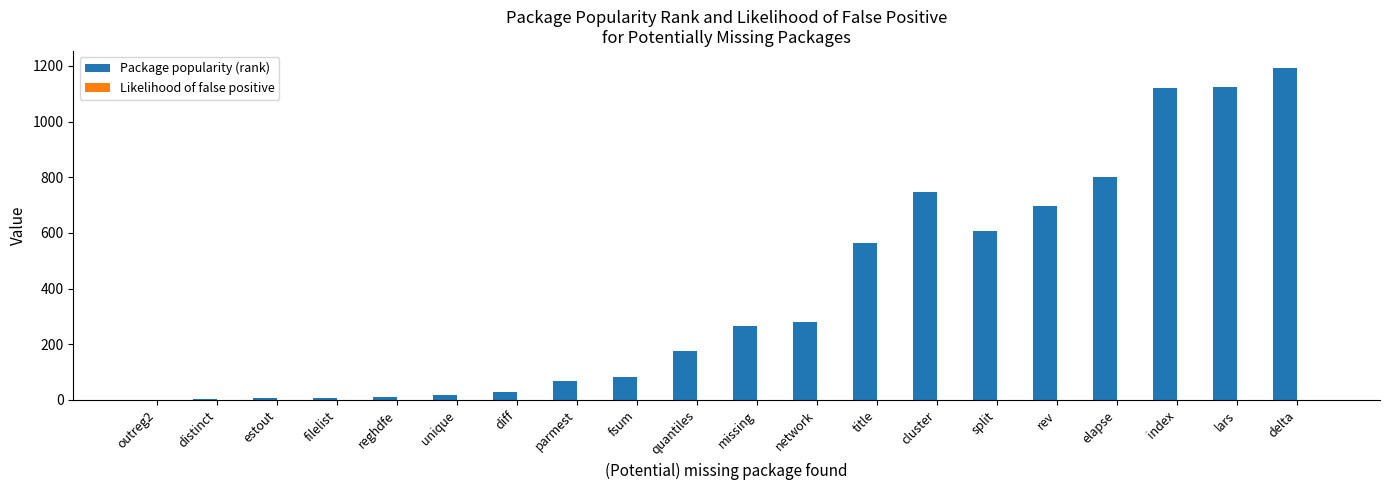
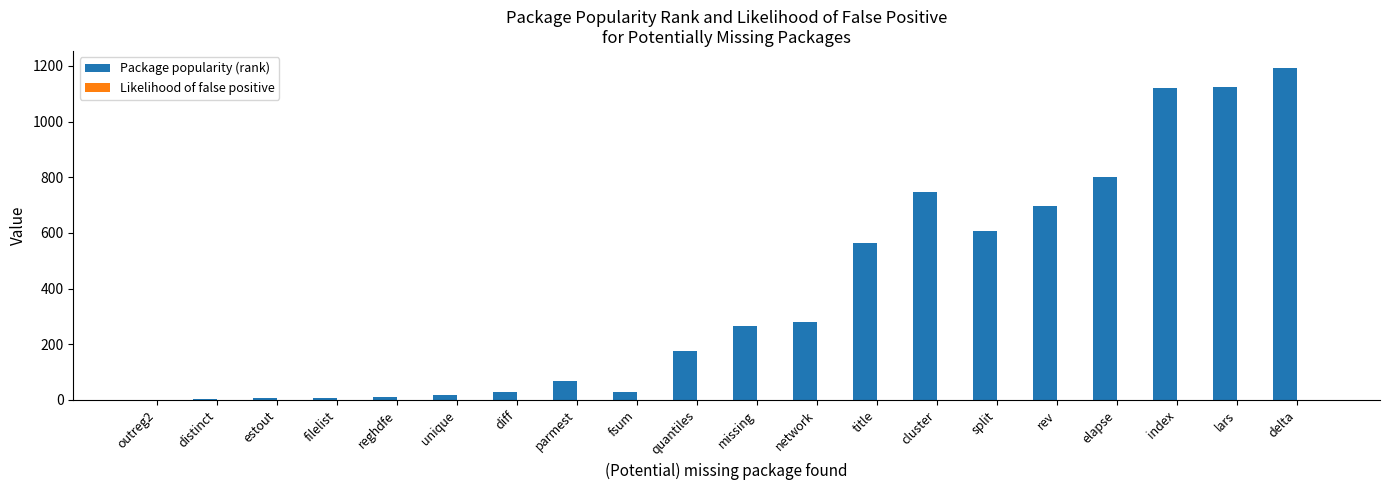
  {
    "Package popularity (rank)": {
      "reghdfe": 10,
      "unique": 20,
      "diff": 30,
      "parmest": 70,
-     "fsum": 80,
+     "fsum": 30,
      "quantiles": 170,
      "missing": 270,
      "network": 280,
      "title": 570,
      "cluster": 750,
      "split": 610,
      "rev": 700,
      "elapse": 800,
      "index": 1120,
      "lars": 1120,
      "delta": 1190
    },
    "Likelihood of false positive": {
      "outreg2": 0,
      "distinct": 0,
      "estout": 0,
      "filelist": 0,
      "reghdfe": 0,
      "unique": 0,
      "diff": 0,
      "parmest": 0,
      "fsum": 0,
      "quantiles": 0,
      "missing": 0,
      "network": 0
    }
  }
